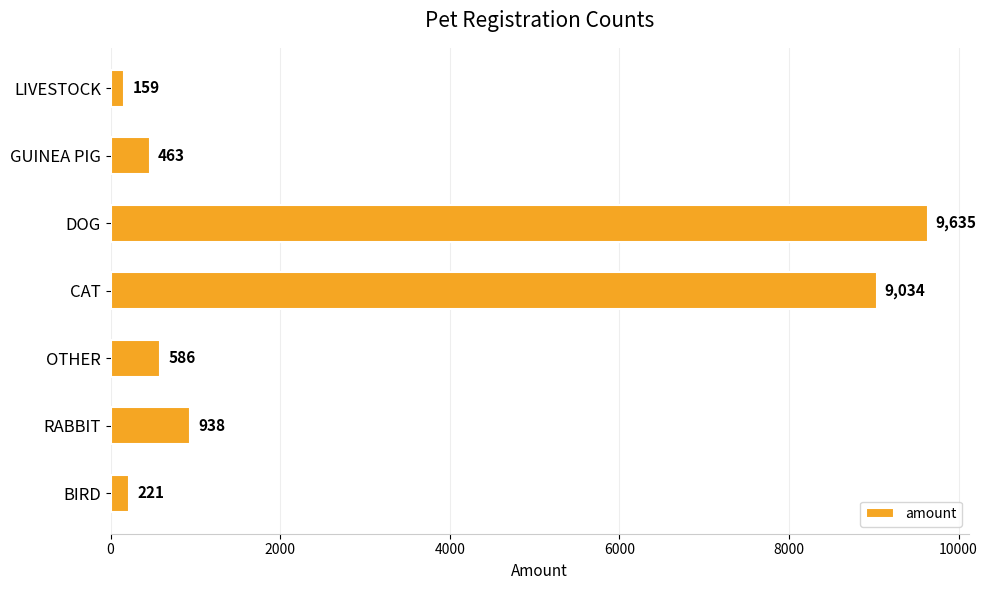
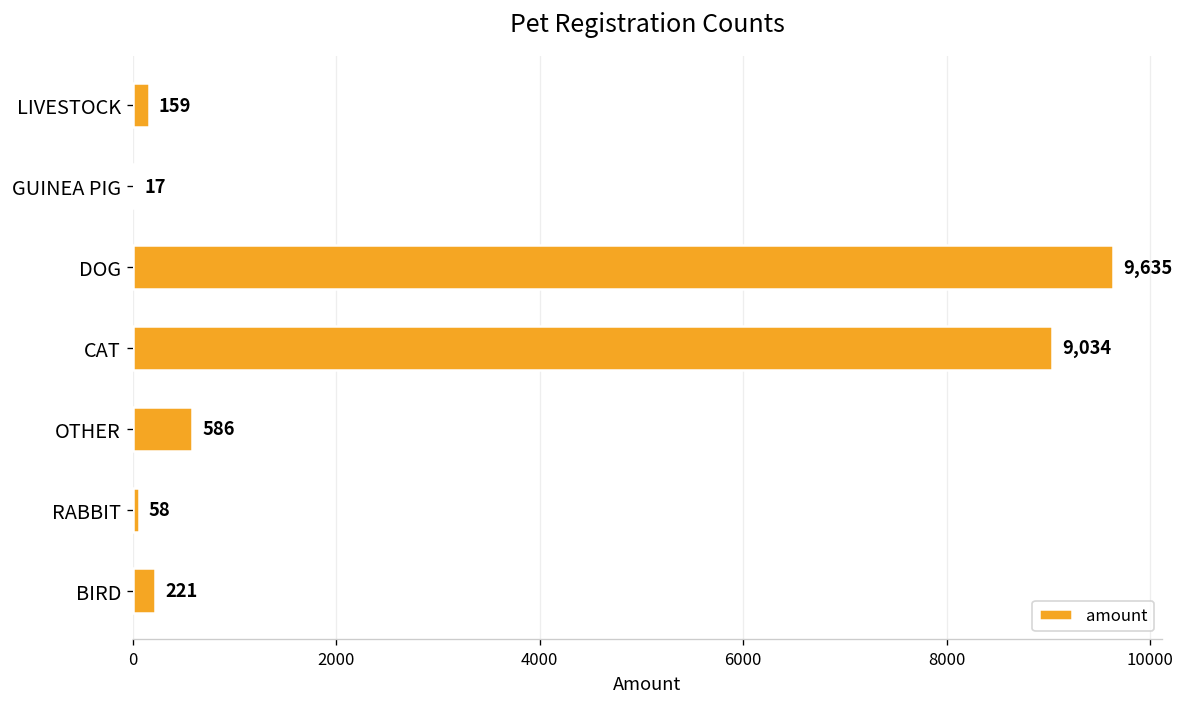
  {
    "LIVESTOCK": "159",
-   "GUINEA PIG": "463",
+   "GUINEA PIG": "17",
    "DOG": "9,635",
    "CAT": "9,034",
    "OTHER": "586",
-   "RABBIT": "938",
+   "RABBIT": "58",
    "BIRD": "221"
  }
